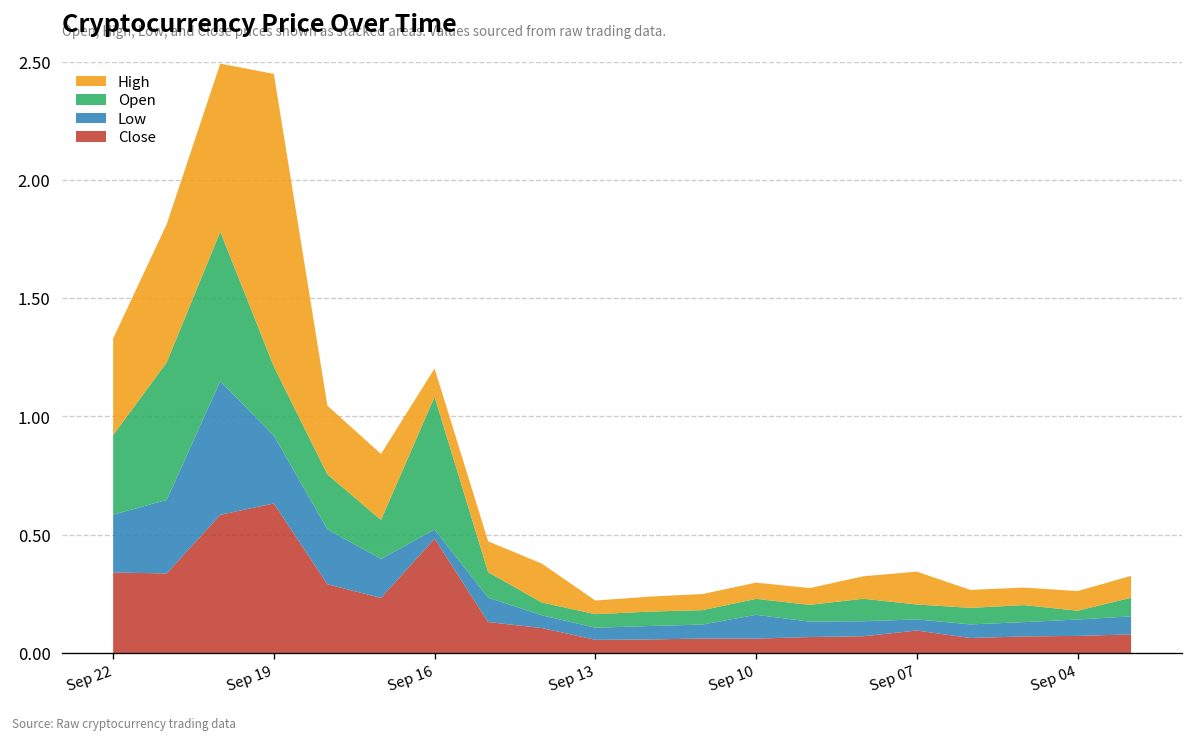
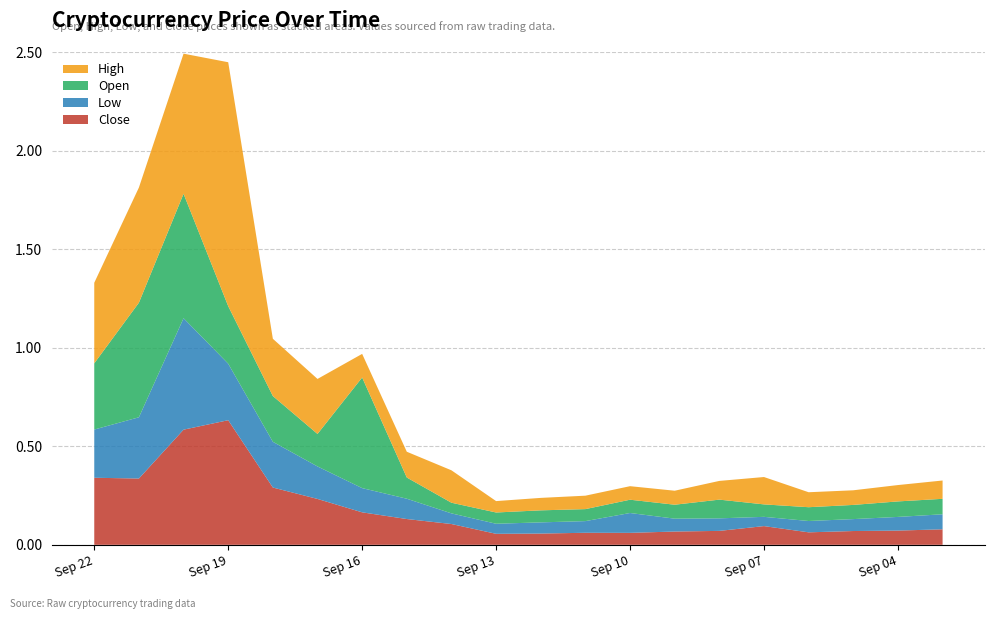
  {
    "Close": {
      "Sep 22": 0.34,
      "Sep 19": 0.63,
-     "Sep 16": 0.48,
+     "Sep 16": 0.16,
      "Sep 13": 0.06,
      "Sep 10": 0.06,
      "Sep 07": 0.09,
      "Sep 04": 0.07
    },
    "Low": {
      "Sep 22": 0.24,
      "Sep 19": 0.29,
-     "Sep 16": 0.04,
+     "Sep 16": 0.12,
      "Sep 13": 0.05,
      "Sep 10": 0.10,
      "Sep 07": 0.05,
      "Sep 04": 0.07
    },
    "Open": {
      "Sep 22": 0.34,
      "Sep 19": 0.29,
      "Sep 16": 0.56,
      "Sep 13": 0.06,
      "Sep 10": 0.07,
      "Sep 07": 0.06,
-     "Sep 04": 0.04
+     "Sep 04": 0.08
    },
    "High": {
      "Sep 22": 0.41,
      "Sep 19": 1.24,
      "Sep 16": 0.12,
      "Sep 13": 0.06,
      "Sep 10": 0.07,
      "Sep 07": 0.14,
      "Sep 04": 0.08
    }
  }
